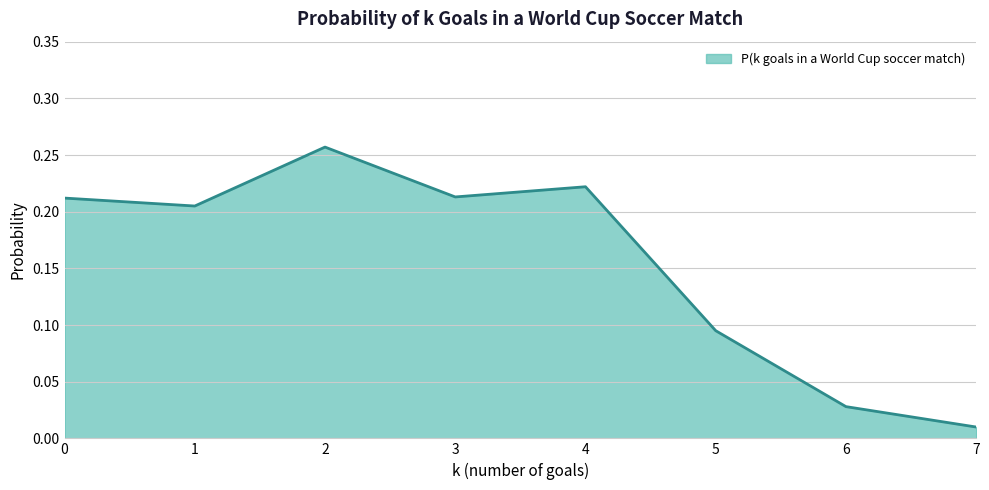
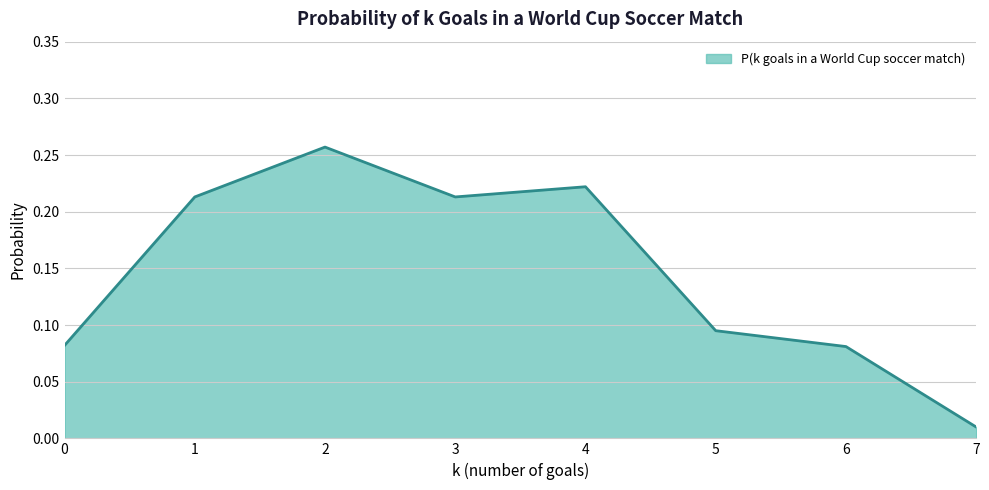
  {
-   "0": 0.212,
-   "1": 0.205,
+   "0": 0.082,
+   "1": 0.213,
    "2": 0.257,
    "3": 0.213,
    "4": 0.222,
    "5": 0.095,
-   "6": 0.028,
+   "6": 0.081,
    "7": 0.010
  }
